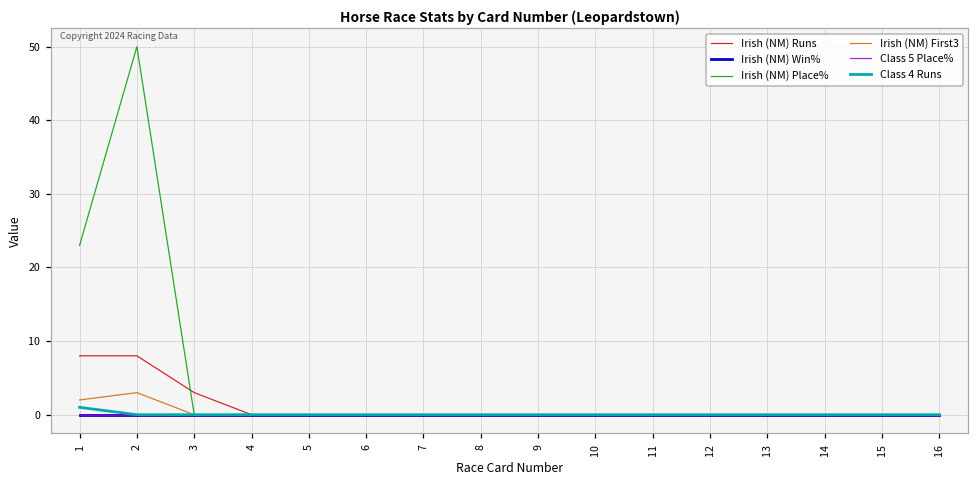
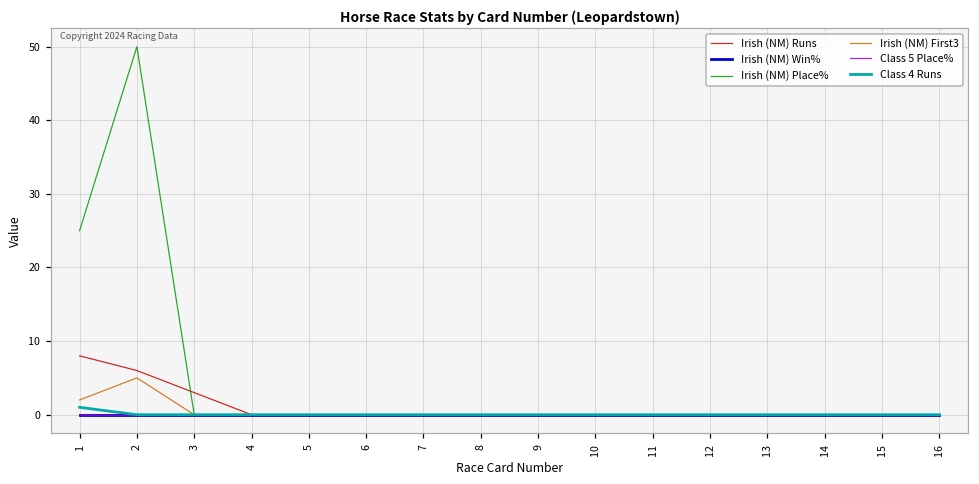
  {
    "Irish (NM) Runs": {
      "1": 8,
-     "2": 8,
+     "2": 6,
      "3": 3
    },
    "Class 5 Place%": {
      "1": 0
    },
    "Irish (NM) Place%": {
-     "1": 23
+     "1": 25
    },
    "Irish (NM) First3": {
      "1": 2,
-     "2": 3
+     "2": 5
    },
    "Class 4 Runs": {
      "1": 1
    }
  }
